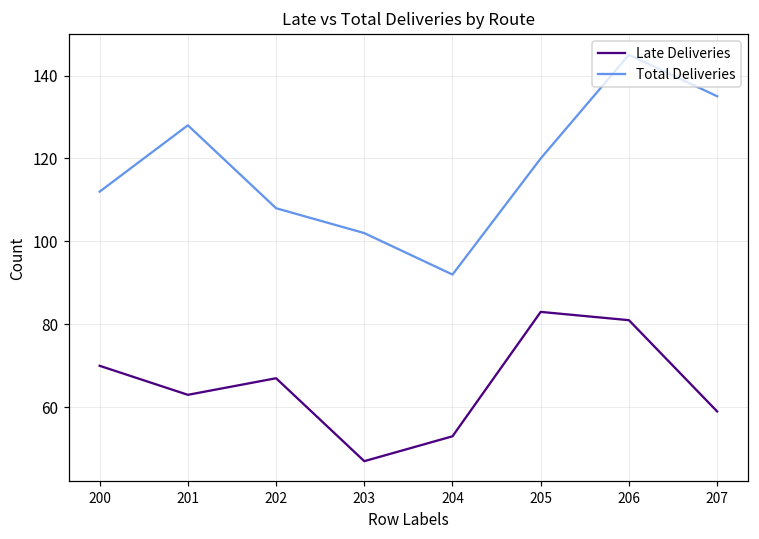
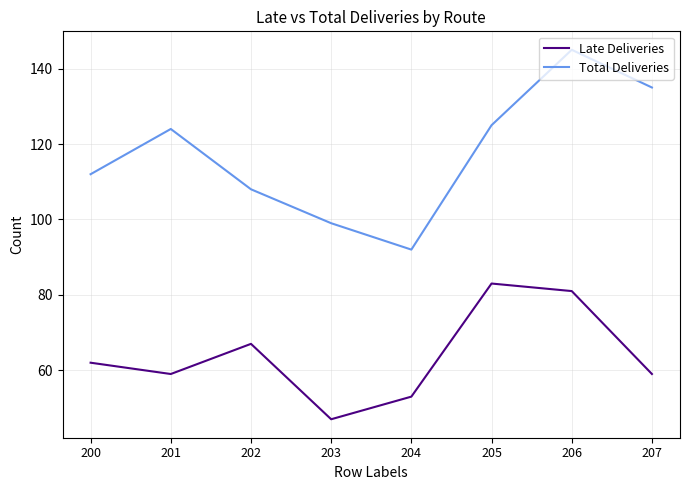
  {
    "Late Deliveries": {
-     "200": 70,
-     "201": 63,
+     "200": 62,
+     "201": 59,
      "202": 67,
      "203": 47,
      "204": 53,
      "205": 83,
      "206": 81,
      "207": 59
    },
    "Total Deliveries": {
      "200": 112,
-     "201": 128,
+     "201": 124,
      "202": 108,
-     "203": 102,
+     "203": 99,
      "204": 92,
-     "205": 120,
+     "205": 125,
      "207": 135
    }
  }
